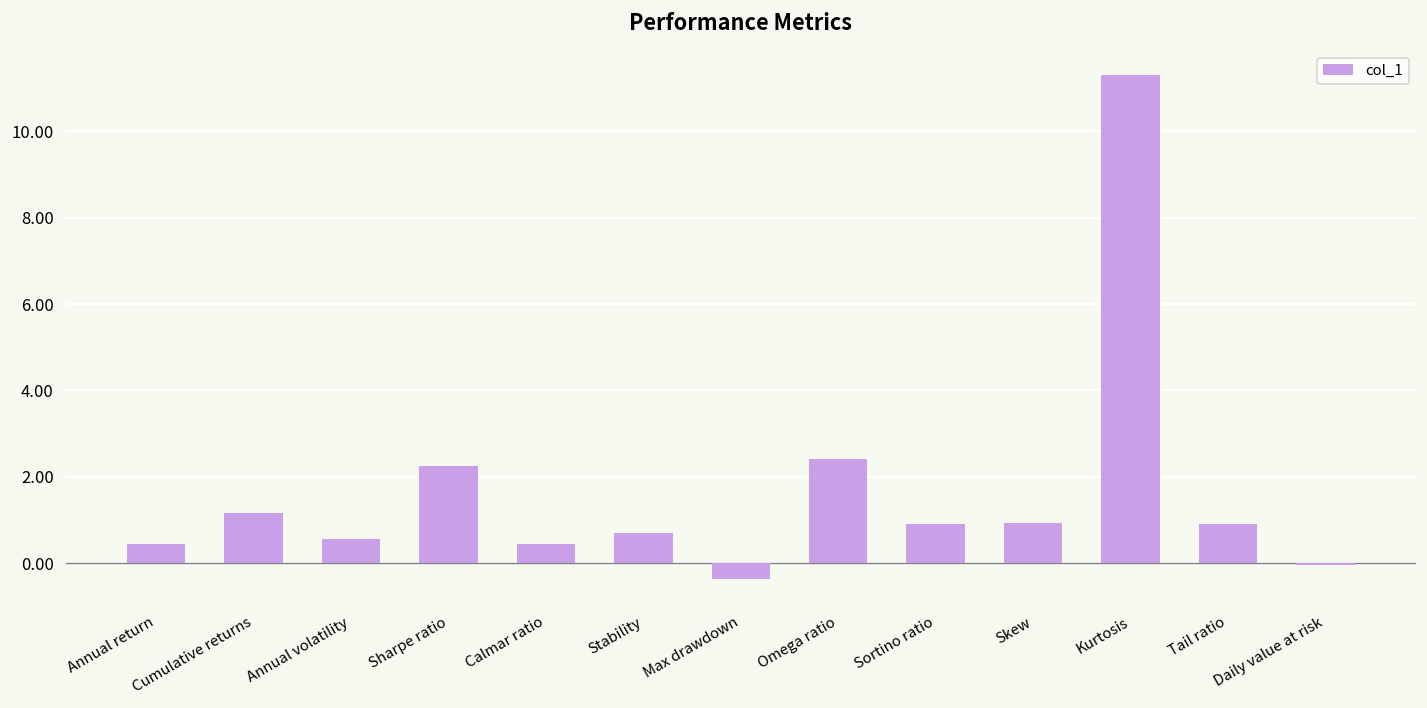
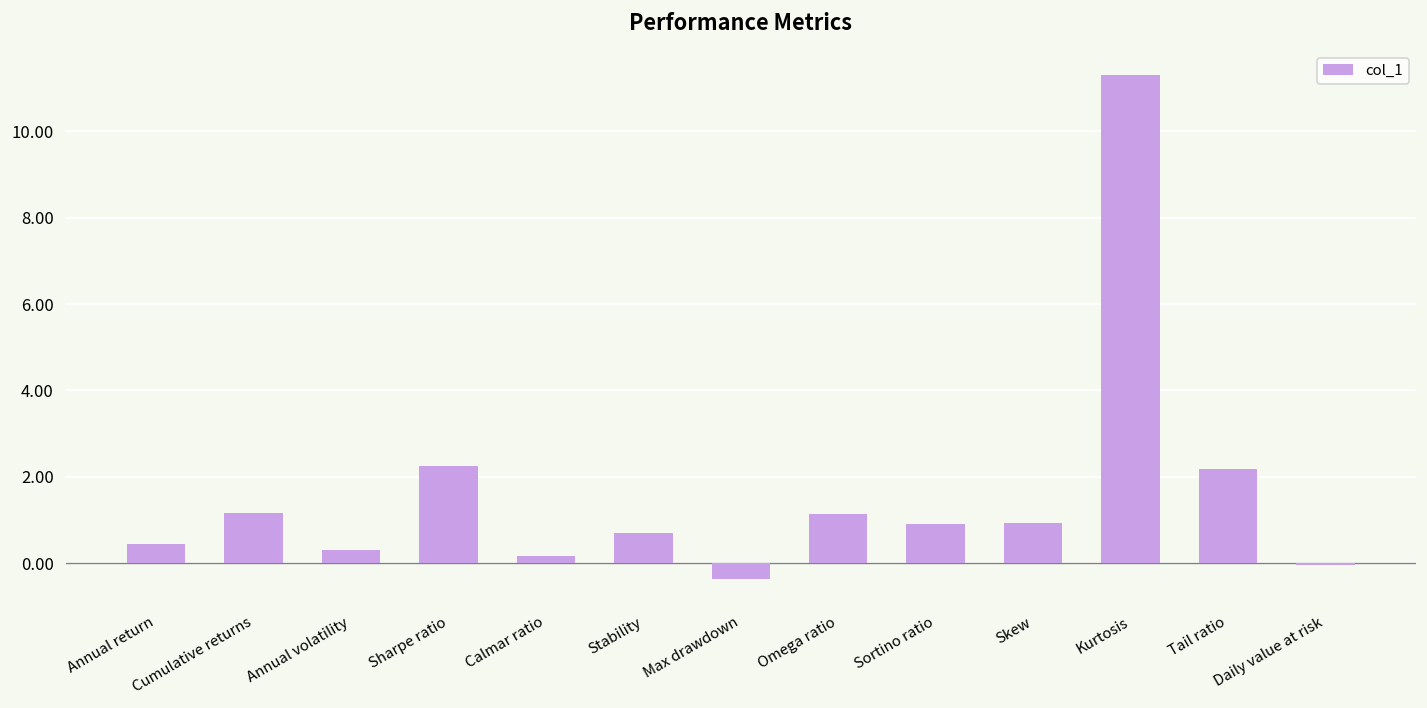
  {
    "Annual return": 0.4,
    "Cumulative returns": 1.2,
-   "Annual volatility": 0.6,
+   "Annual volatility": 0.3,
    "Sharpe ratio": 2.3,
-   "Calmar ratio": 0.4,
+   "Calmar ratio": 0.2,
    "Stability": 0.7,
    "Max drawdown": -0.4,
-   "Omega ratio": 2.4,
+   "Omega ratio": 1.1,
    "Sortino ratio": 0.9,
    "Skew": 0.9,
    "Kurtosis": 11.3,
-   "Tail ratio": 0.9
+   "Tail ratio": 2.2
  }
